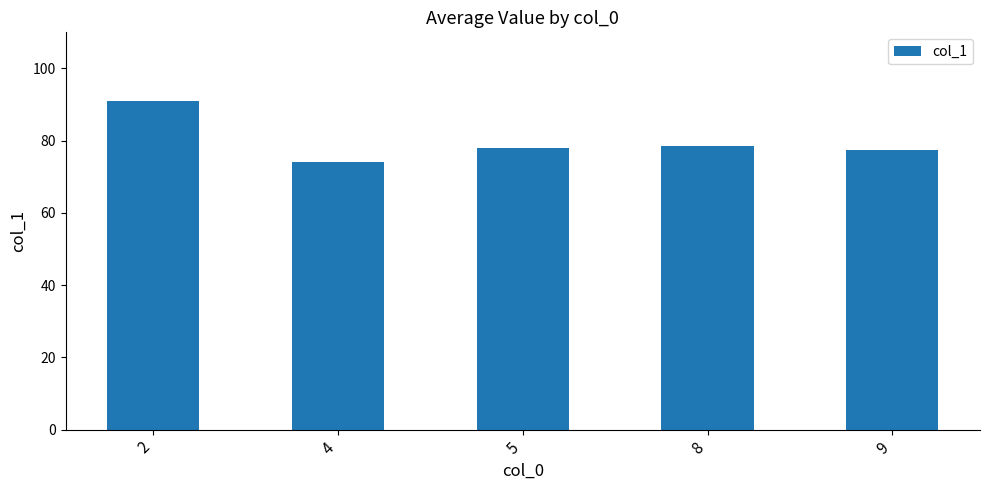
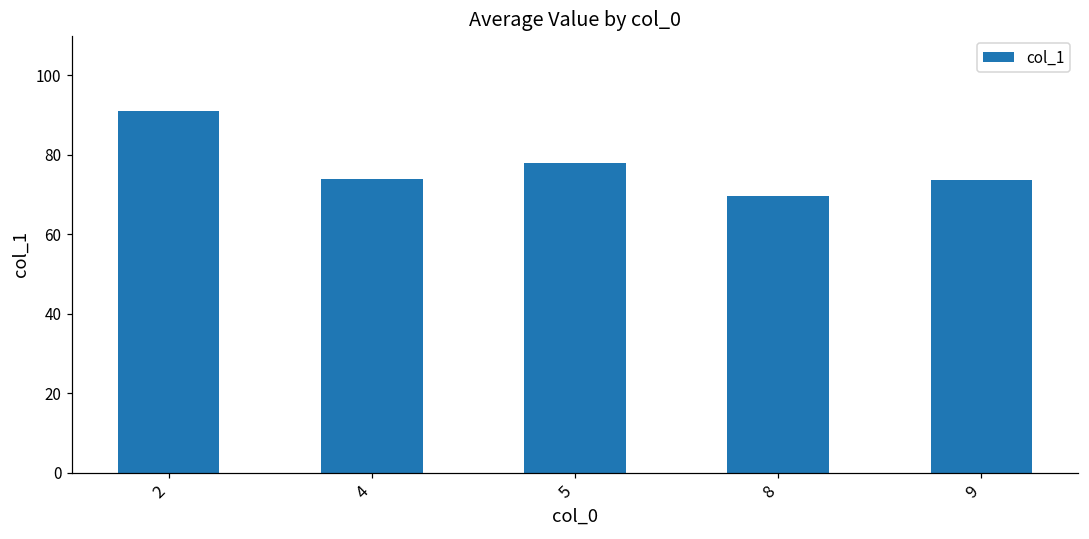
  {
    "2": 91,
    "4": 74,
    "5": 78,
-   "8": 79,
-   "9": 78
+   "8": 70,
+   "9": 74
  }
